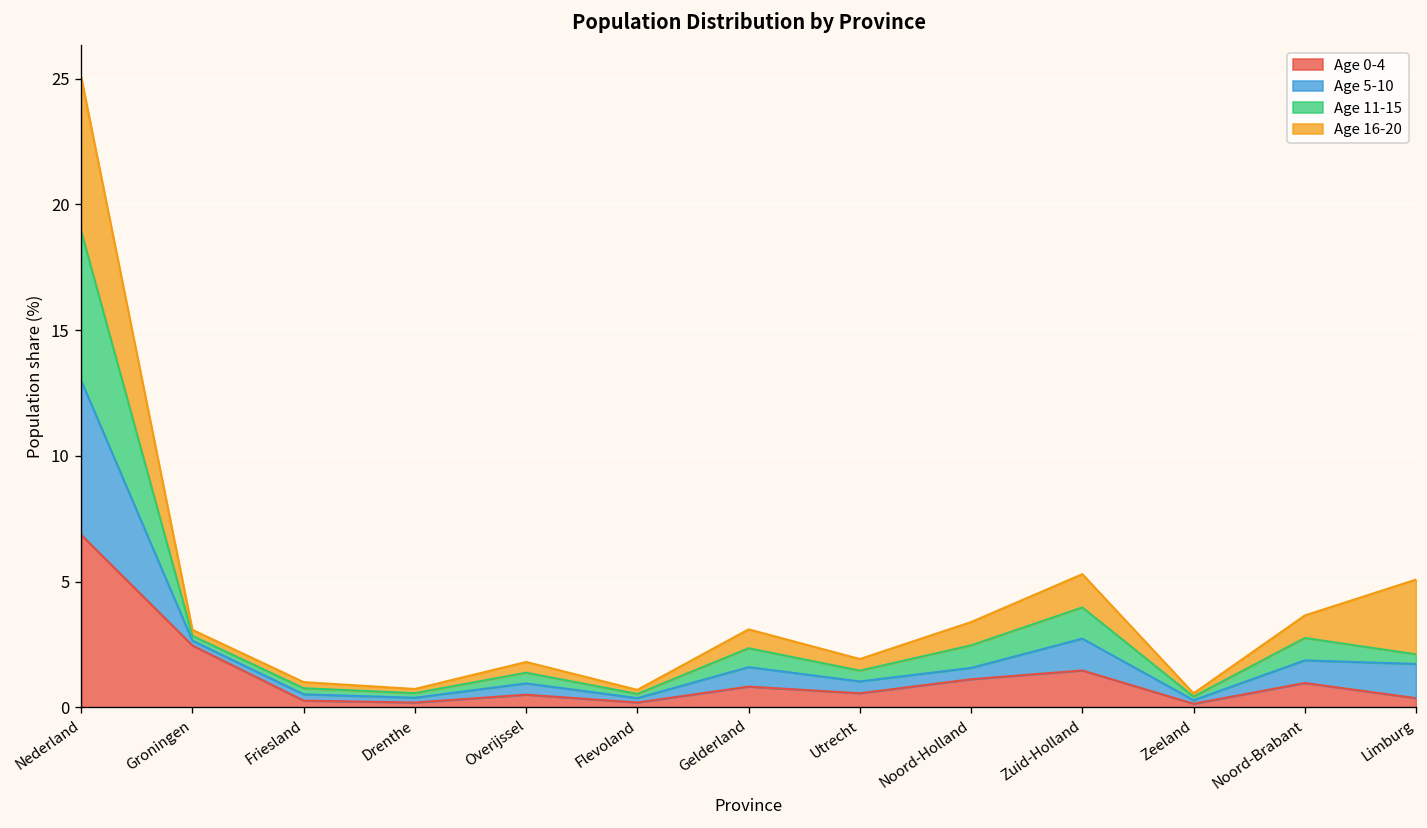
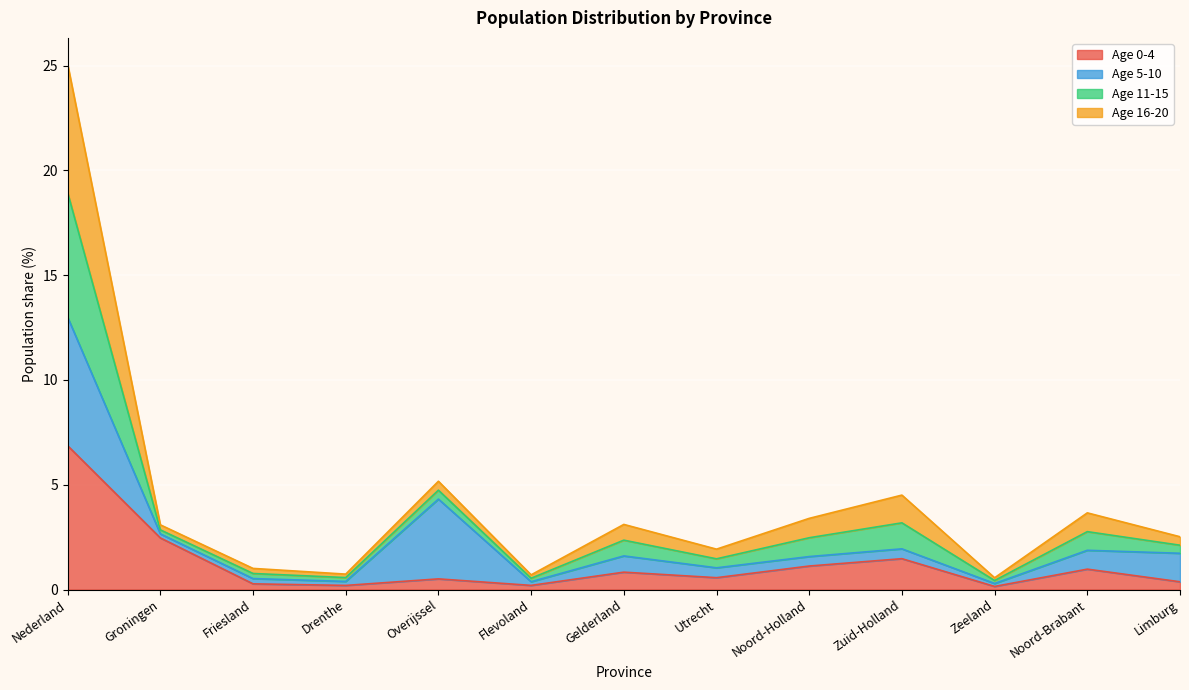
  {
    "Age 0-4": {
      "Nederland": 6.9,
      "Groningen": 2.5,
      "Friesland": 0.3,
      "Drenthe": 0.2,
      "Overijssel": 0.5,
      "Flevoland": 0.2,
      "Gelderland": 0.8,
      "Utrecht": 0.6,
      "Noord-Holland": 1.1,
      "Zuid-Holland": 1.5,
      "Zeeland": 0.1,
      "Noord-Brabant": 1.0,
      "Limburg": 0.4
    },
    "Age 5-10": {
      "Nederland": 6.1,
      "Groningen": 0.2,
      "Friesland": 0.3,
      "Drenthe": 0.2,
-     "Overijssel": 0.4,
+     "Overijssel": 3.8,
      "Flevoland": 0.2,
      "Gelderland": 0.8,
      "Utrecht": 0.5,
      "Noord-Holland": 0.5,
-     "Zuid-Holland": 1.3,
+     "Zuid-Holland": 0.5,
      "Zeeland": 0.1,
      "Noord-Brabant": 0.9,
      "Limburg": 1.4
    },
    "Age 11-15": {
      "Nederland": 5.9,
      "Groningen": 0.2,
      "Friesland": 0.2,
      "Drenthe": 0.2,
      "Overijssel": 0.4,
      "Flevoland": 0.2,
      "Gelderland": 0.8,
      "Utrecht": 0.4,
      "Noord-Holland": 0.9,
      "Zuid-Holland": 1.2,
      "Zeeland": 0.1,
      "Noord-Brabant": 0.9,
      "Limburg": 0.4
    },
    "Age 16-20": {
      "Nederland": 6.1,
      "Groningen": 0.2,
      "Friesland": 0.2,
      "Drenthe": 0.2,
      "Overijssel": 0.4,
      "Flevoland": 0.2,
      "Gelderland": 0.8,
      "Utrecht": 0.5,
      "Noord-Holland": 0.9,
      "Zuid-Holland": 1.3,
      "Zeeland": 0.1,
      "Noord-Brabant": 0.9,
-     "Limburg": 3.0
+     "Limburg": 0.4
    }
  }
